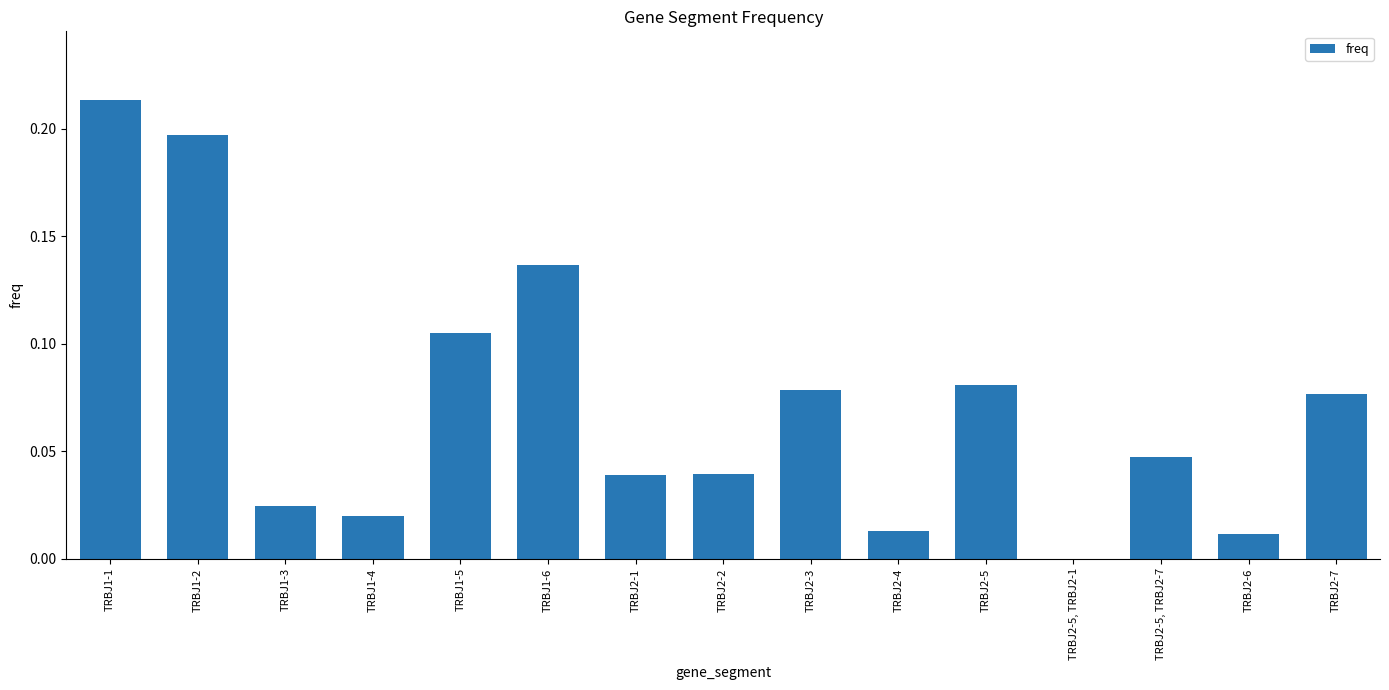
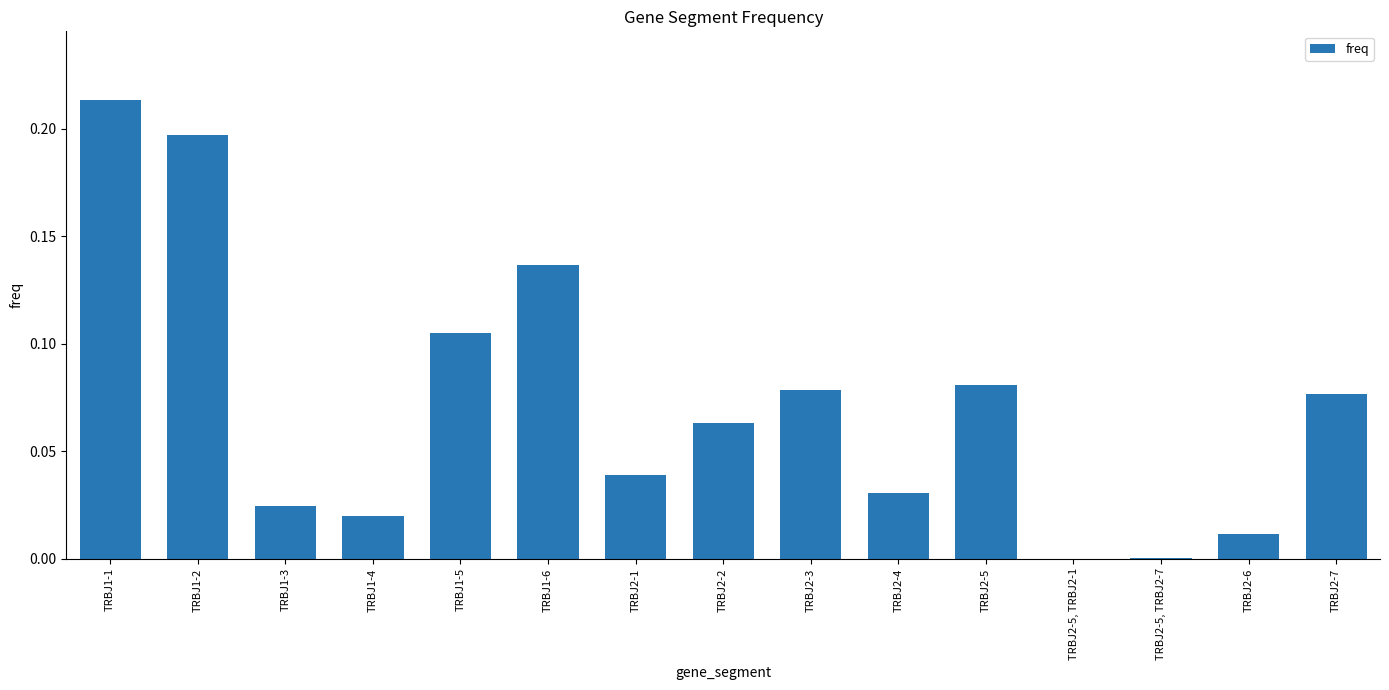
  {
    "TRBJ1-1": 0.213,
    "TRBJ1-2": 0.197,
    "TRBJ1-3": 0.024,
    "TRBJ1-4": 0.020,
    "TRBJ1-5": 0.105,
    "TRBJ1-6": 0.137,
    "TRBJ2-1": 0.039,
-   "TRBJ2-2": 0.039,
+   "TRBJ2-2": 0.063,
    "TRBJ2-3": 0.078,
-   "TRBJ2-4": 0.013,
+   "TRBJ2-4": 0.031,
    "TRBJ2-5": 0.081,
-   "TRBJ2-5, TRBJ2-7": 0.047,
+   "TRBJ2-5, TRBJ2-7": 0.000,
    "TRBJ2-6": 0.011,
    "TRBJ2-7": 0.077
  }
